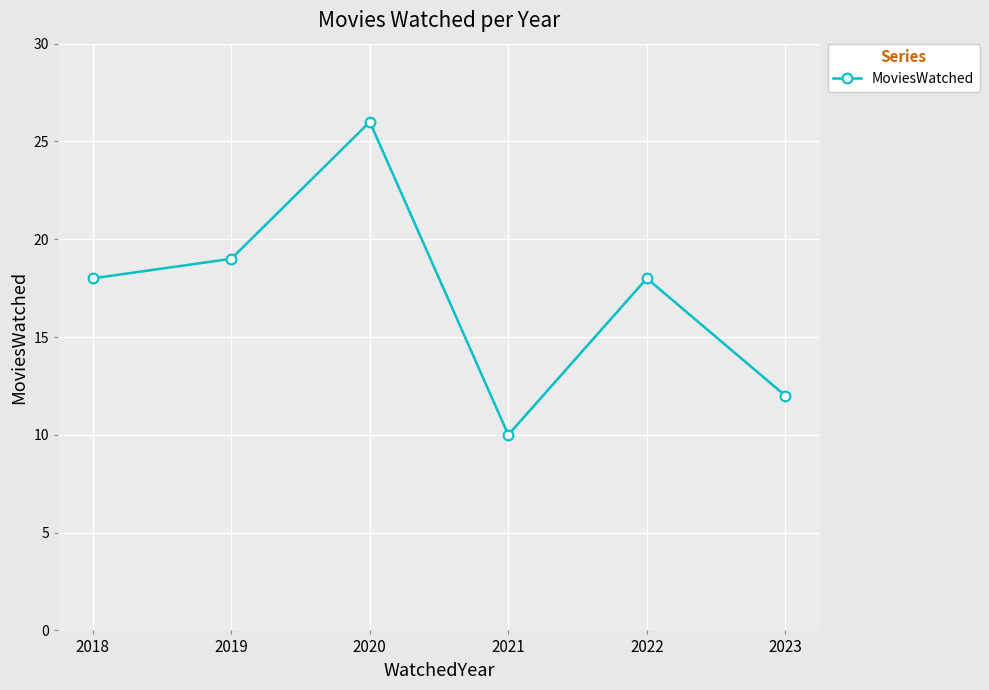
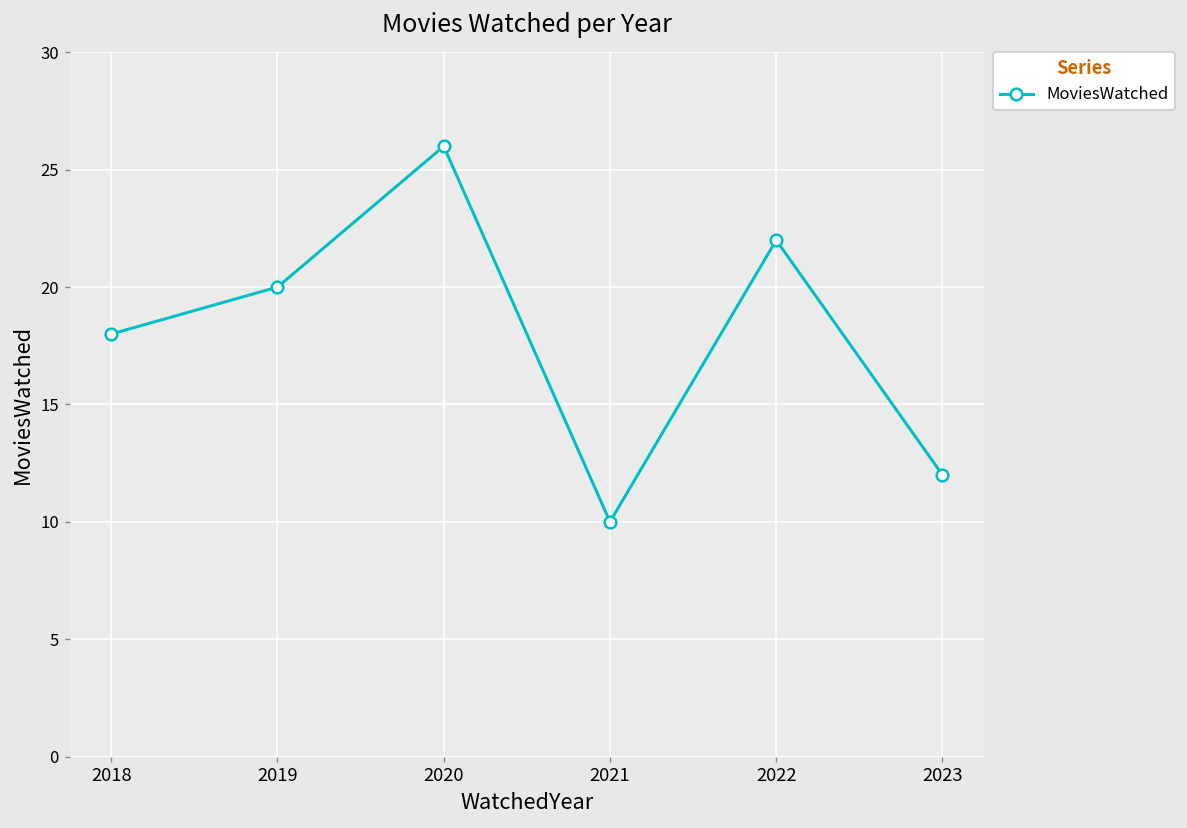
  {
    "2018": 18,
-   "2019": 19,
+   "2019": 20,
    "2020": 26,
    "2021": 10,
-   "2022": 18,
+   "2022": 22,
    "2023": 12
  }
